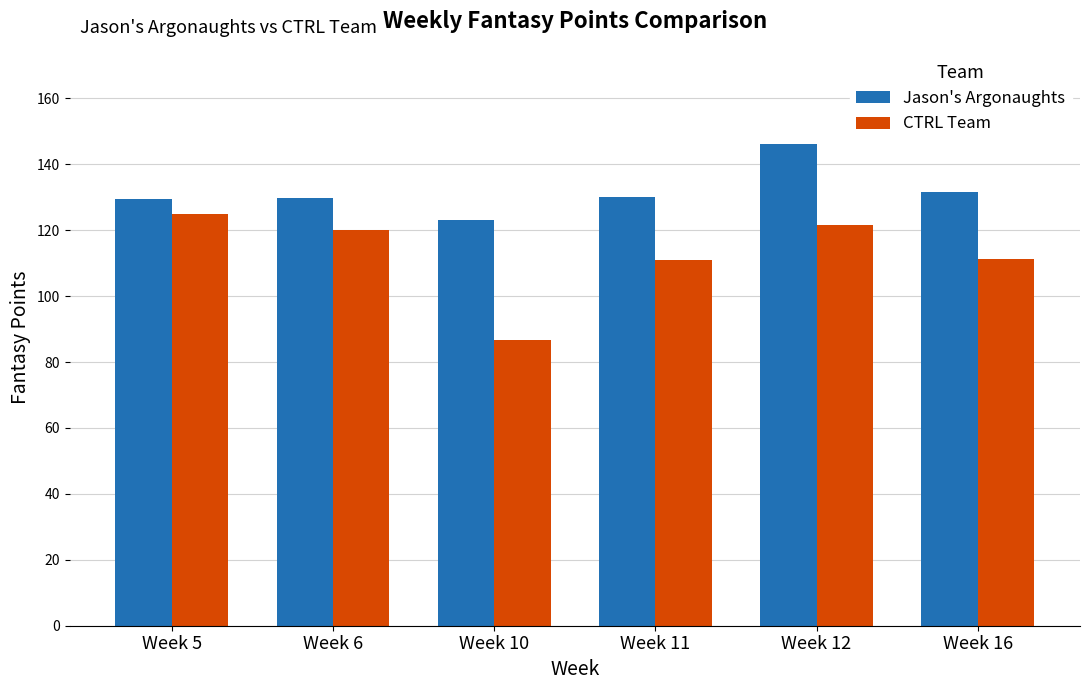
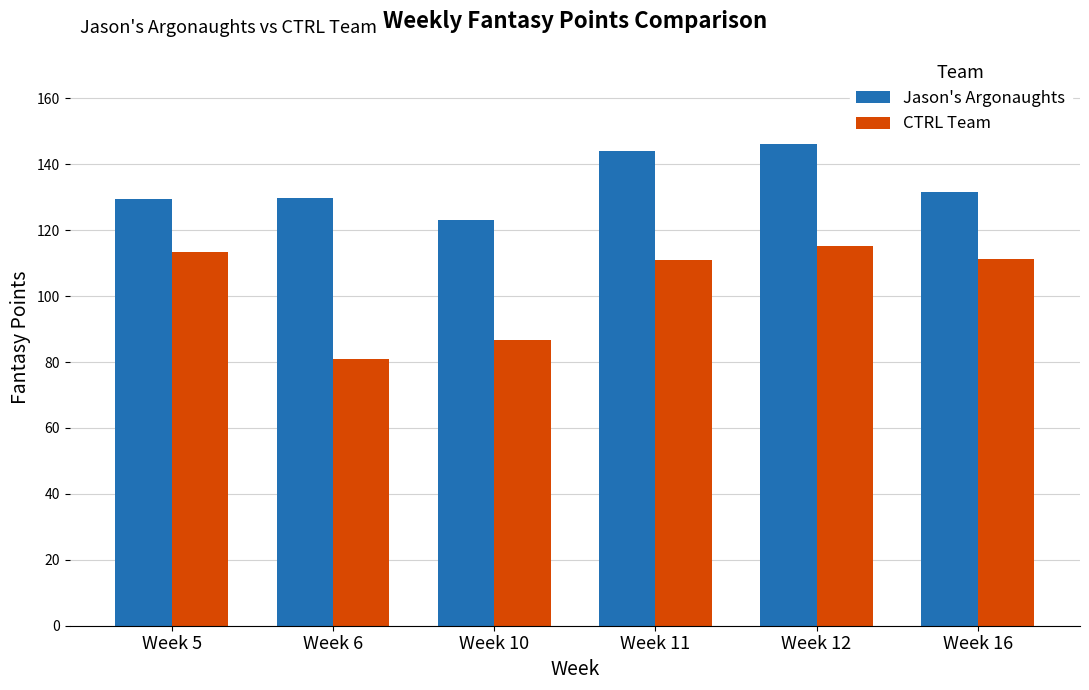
  {
    "Jason's Argonaughts": {
      "Week 5": 129,
      "Week 6": 130,
      "Week 10": 123,
-     "Week 11": 130,
+     "Week 11": 144,
      "Week 12": 146,
      "Week 16": 131
    },
    "CTRL Team": {
-     "Week 5": 125,
-     "Week 6": 120,
+     "Week 5": 113,
+     "Week 6": 81,
      "Week 10": 87,
      "Week 11": 111,
-     "Week 12": 122,
+     "Week 12": 115,
      "Week 16": 111
    }
  }
